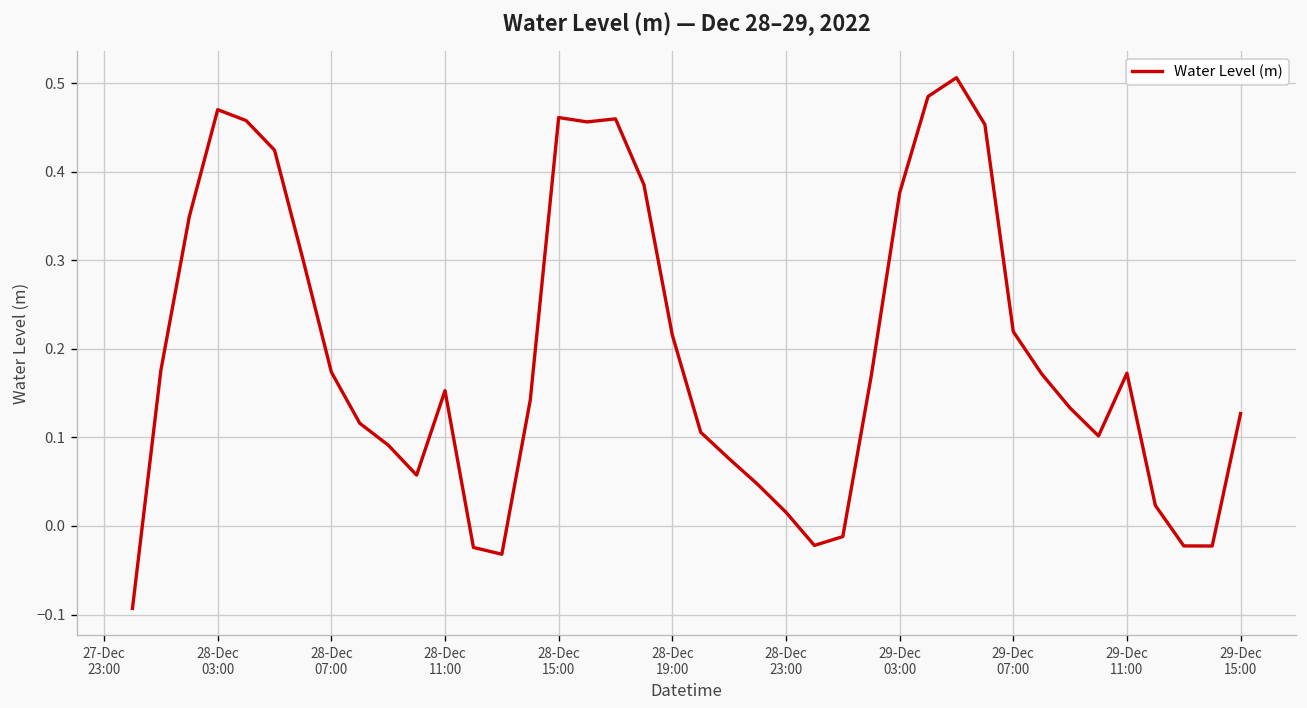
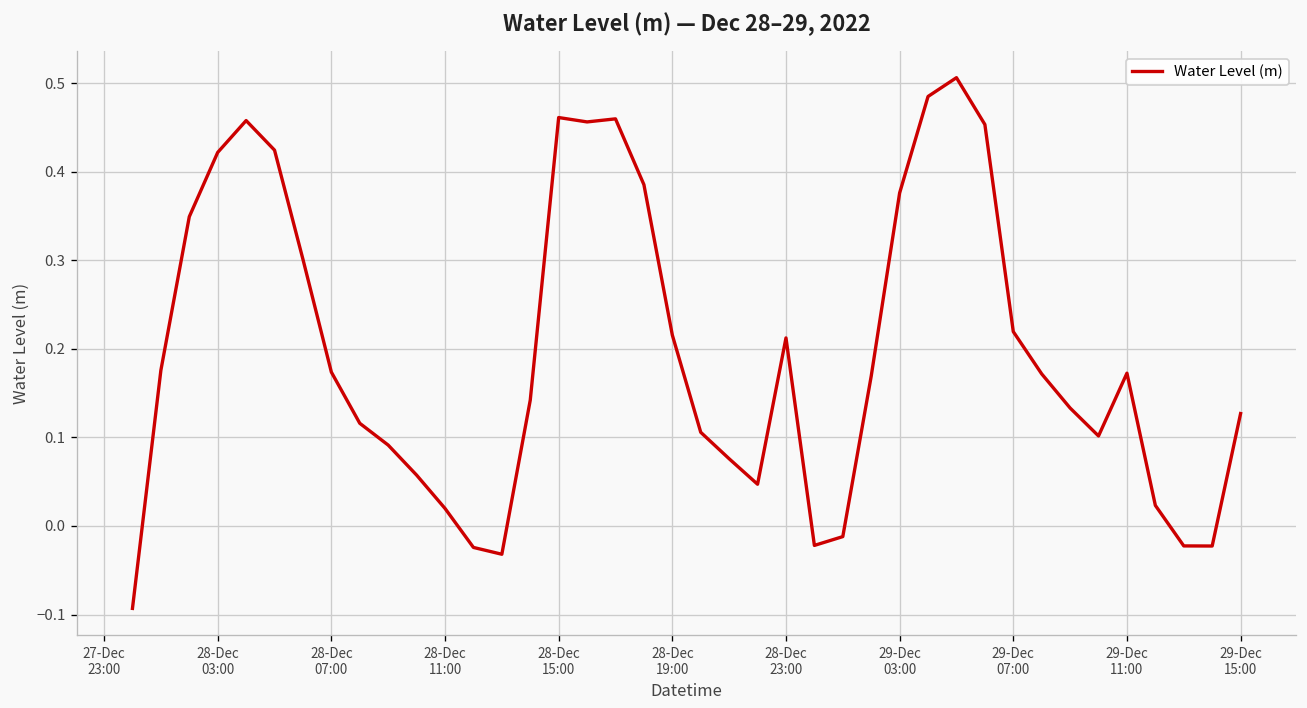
  {
-   "28-Dec 03:00": 0.47,
+   "28-Dec 03:00": 0.42,
    "28-Dec 07:00": 0.17,
-   "28-Dec 11:00": 0.15,
+   "28-Dec 11:00": 0.02,
    "28-Dec 15:00": 0.46,
    "28-Dec 19:00": 0.22,
-   "28-Dec 23:00": 0.02,
+   "28-Dec 23:00": 0.21,
    "29-Dec 03:00": 0.38,
    "29-Dec 07:00": 0.22,
    "29-Dec 11:00": 0.17,
    "29-Dec 15:00": 0.13
  }
